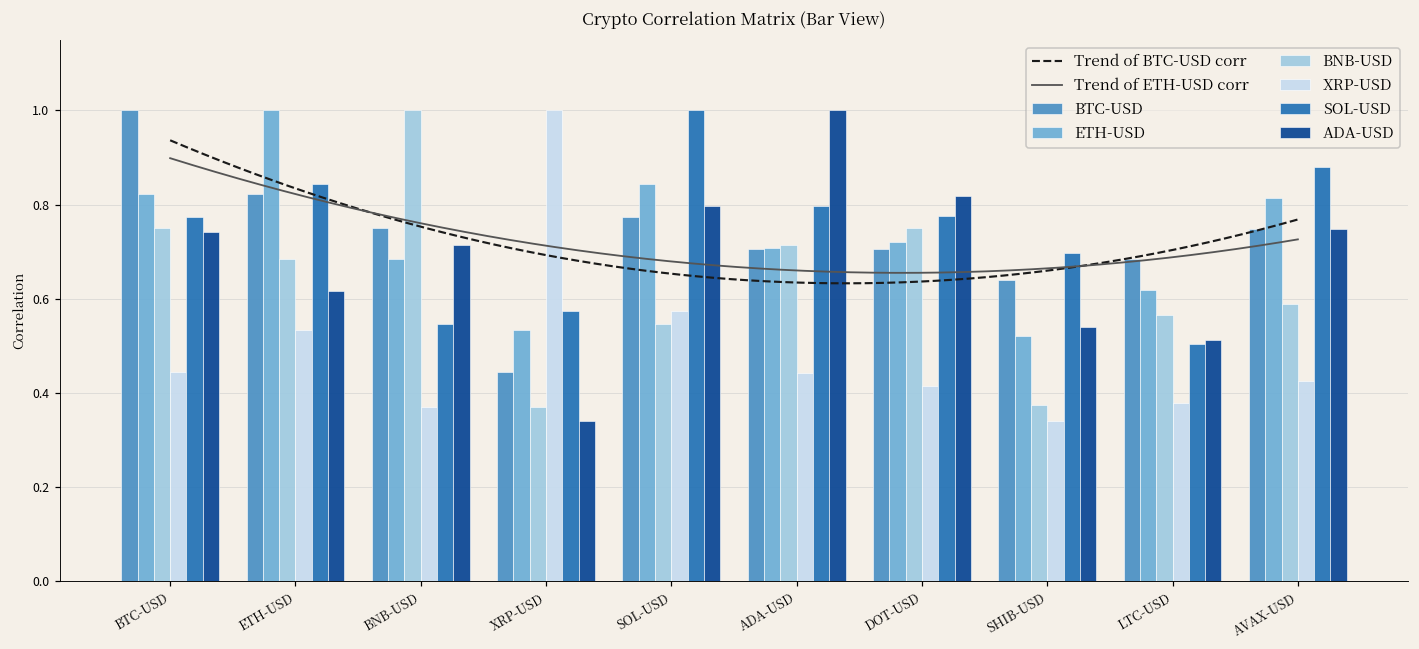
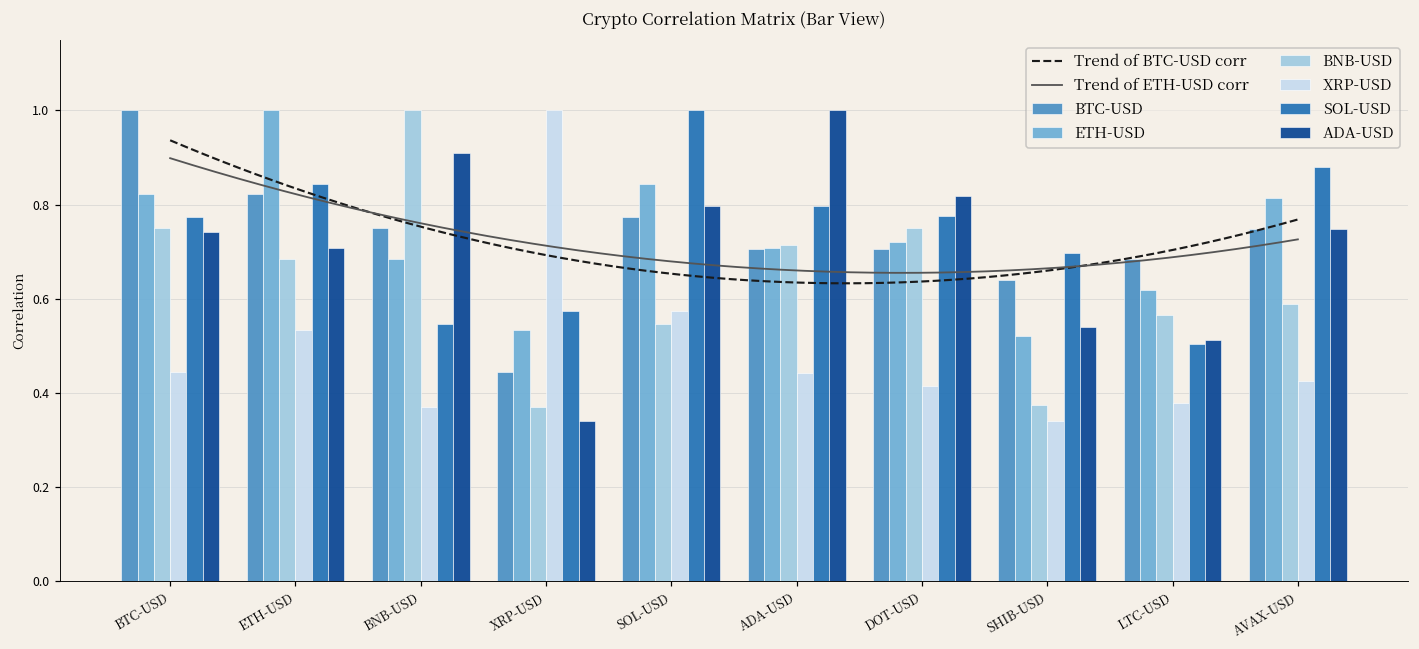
  {
    "Trend of BTC-USD corr": {
      "BTC-USD": 0.94,
      "AVAX-USD": 0.77
    },
    "Trend of ETH-USD corr": {
      "BTC-USD": 0.90,
      "AVAX-USD": 0.73
    },
    "ADA-USD": {
      "BTC-USD": 0.74,
-     "ETH-USD": 0.62,
-     "BNB-USD": 0.71,
+     "ETH-USD": 0.71,
+     "BNB-USD": 0.91,
      "XRP-USD": 0.34,
      "SOL-USD": 0.80,
      "ADA-USD": 1.00,
      "DOT-USD": 0.82,
      "SHIB-USD": 0.54,
      "LTC-USD": 0.51,
      "AVAX-USD": 0.75
    }
  }
